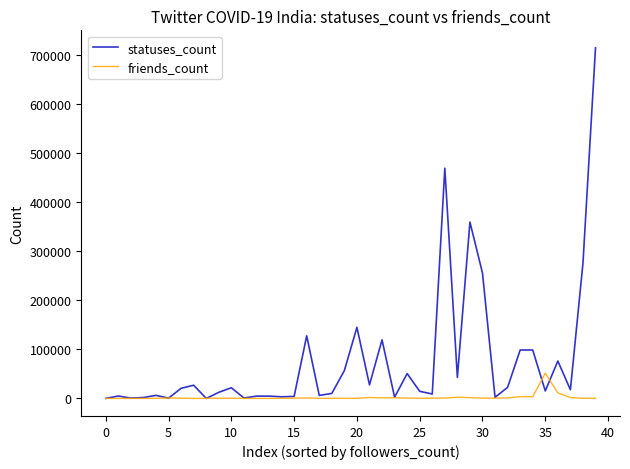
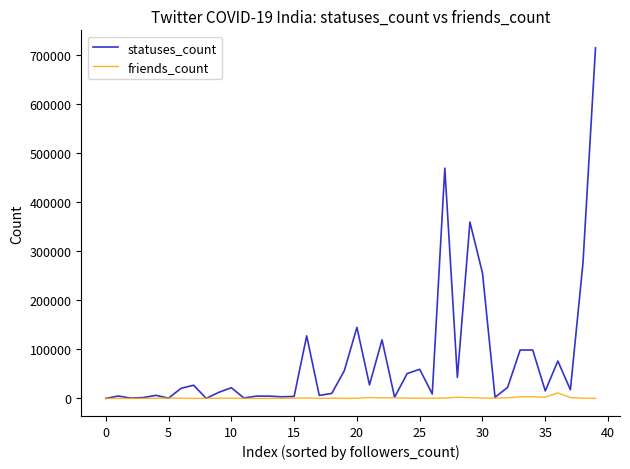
  {
    "statuses_count": {
      "10": 20000,
      "20": 150000,
-     "25": 10000,
+     "25": 60000,
      "30": 260000,
      "35": 20000
    },
    "friends_count": {
      "10": 0,
      "20": 0,
      "25": 0,
      "30": 0,
-     "35": 50000
+     "35": 0
    }
  }
